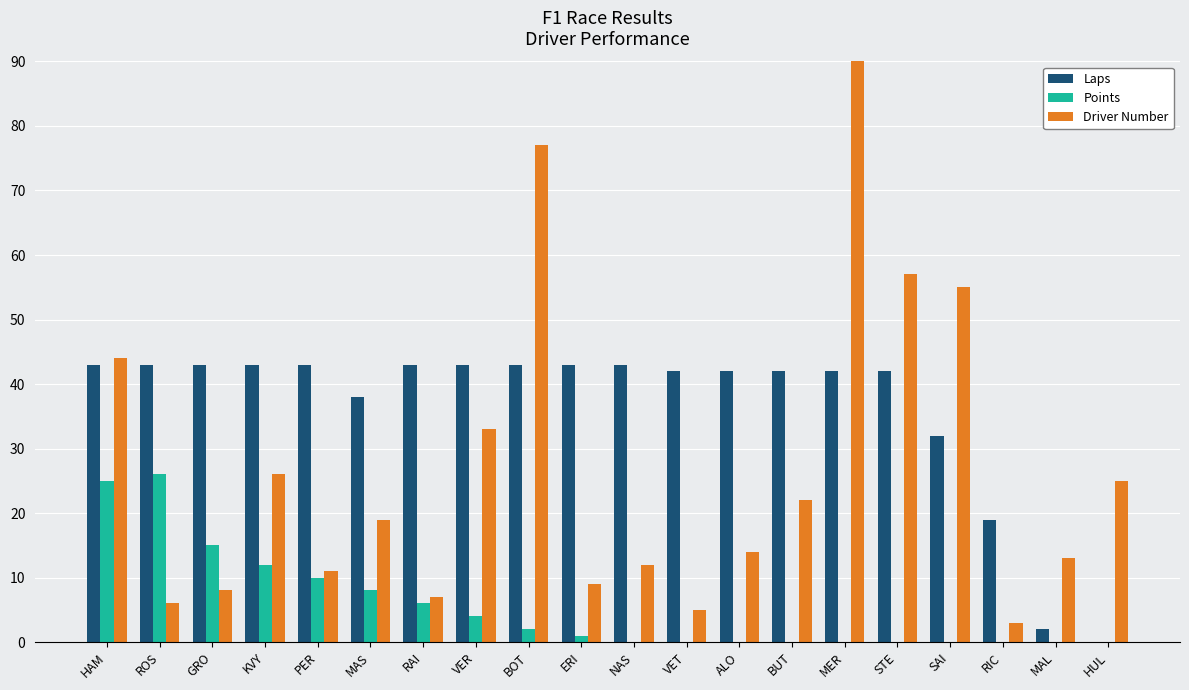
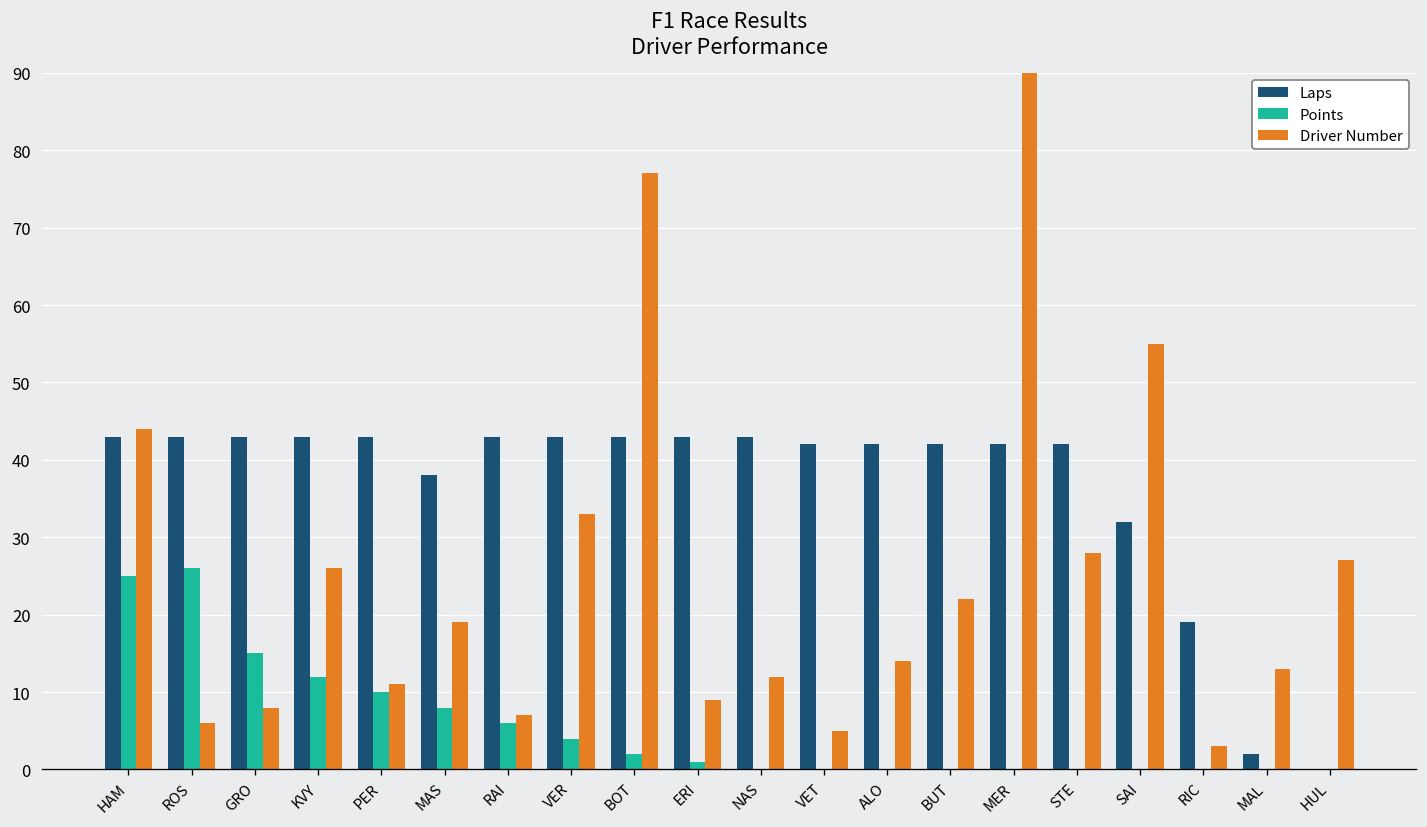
  {
    "Laps": {
      "HAM": 43,
      "ROS": 43,
      "GRO": 43,
      "KVY": 43,
      "PER": 43,
      "MAS": 38,
      "RAI": 43,
      "VER": 43,
      "BOT": 43,
      "ERI": 43,
      "NAS": 43,
      "VET": 42,
      "ALO": 42,
      "BUT": 42,
      "MER": 42,
      "STE": 42,
      "SAI": 32,
      "RIC": 19,
      "MAL": 2,
      "HUL": 0
    },
    "Points": {
      "HAM": 25,
      "ROS": 26,
      "GRO": 15,
      "KVY": 12,
      "PER": 10,
      "MAS": 8,
      "RAI": 6,
      "VER": 4,
      "BOT": 2,
      "ERI": 1,
      "NAS": 0,
      "VET": 0,
      "ALO": 0,
      "BUT": 0,
      "MER": 0,
      "STE": 0,
      "SAI": 0,
      "RIC": 0,
      "MAL": 0,
      "HUL": 0
    },
    "Driver Number": {
      "HAM": 44,
      "ROS": 6,
      "GRO": 8,
      "KVY": 26,
      "PER": 11,
      "MAS": 19,
      "RAI": 7,
      "VER": 33,
      "BOT": 77,
      "ERI": 9,
      "NAS": 12,
      "VET": 5,
      "ALO": 14,
      "BUT": 22,
-     "STE": 57,
+     "STE": 28,
      "SAI": 55,
      "RIC": 3,
      "MAL": 13,
-     "HUL": 25
+     "HUL": 27
    }
  }
